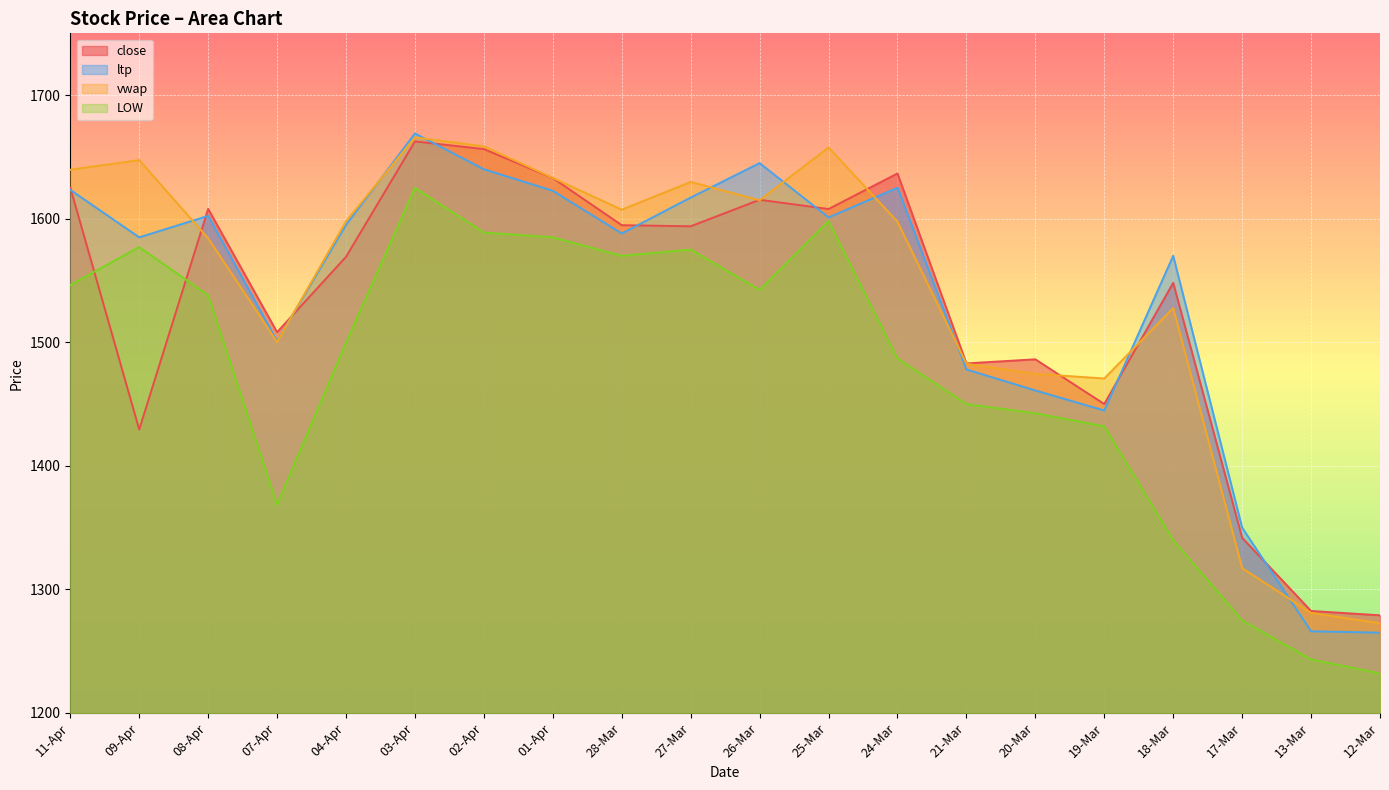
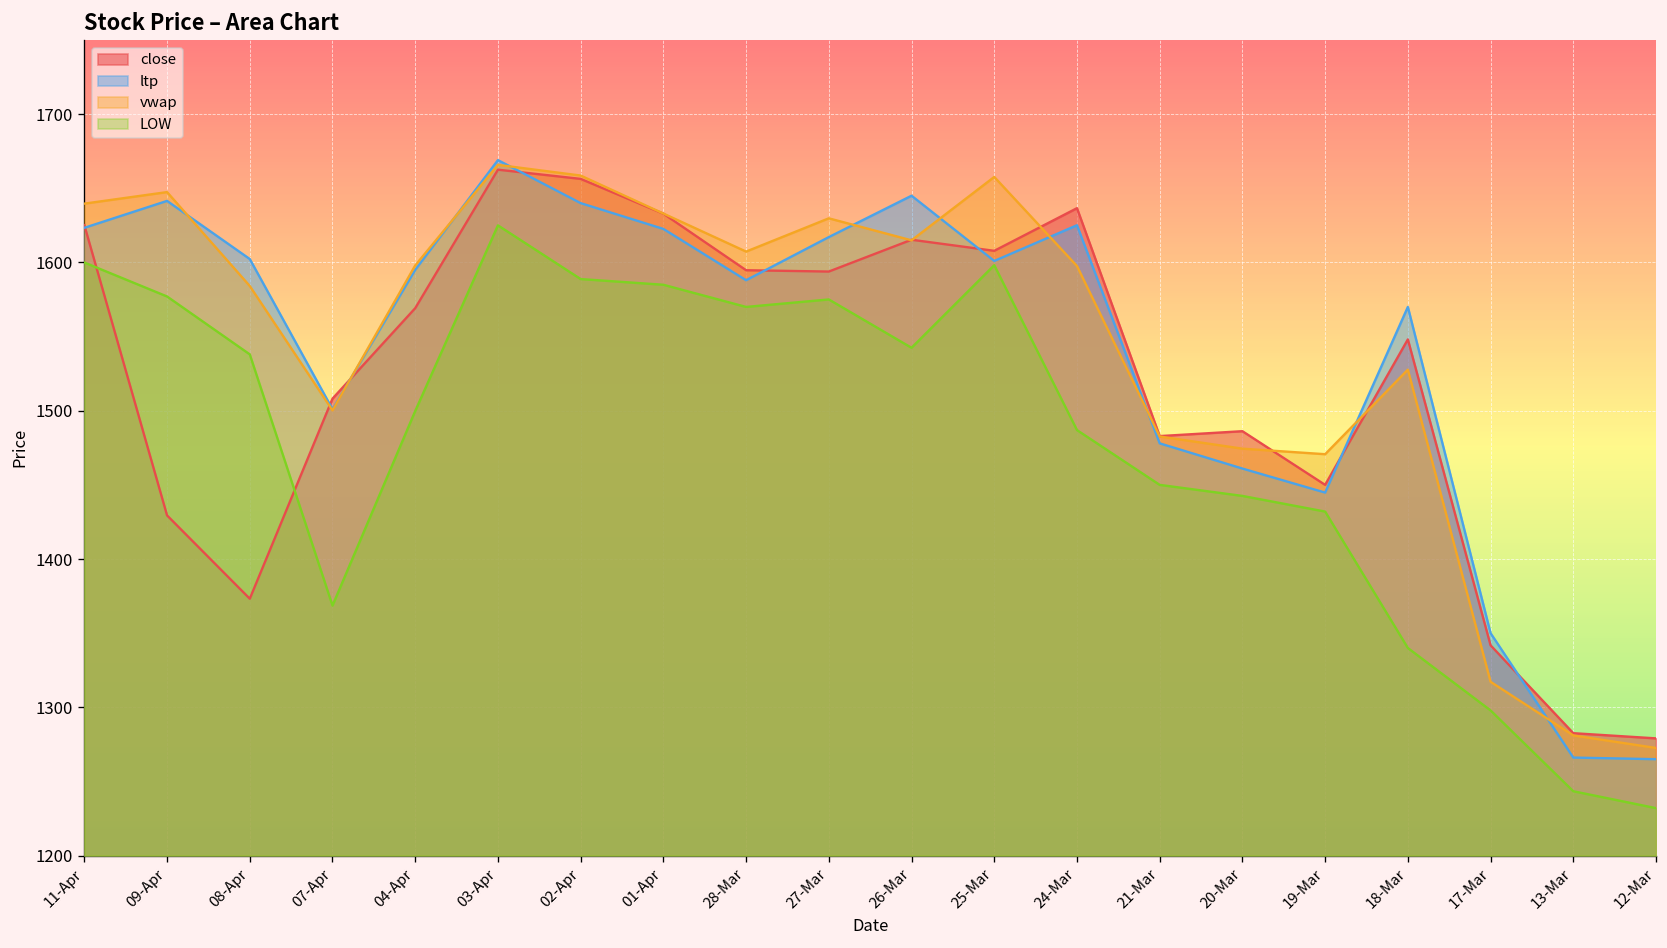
  {
    "close": {
      "09-Apr": 1429,
-     "08-Apr": 1608,
+     "08-Apr": 1373,
      "07-Apr": 1508,
      "04-Apr": 1569,
      "03-Apr": 1663,
      "02-Apr": 1656,
      "28-Mar": 1595,
      "27-Mar": 1594,
      "25-Mar": 1608,
      "24-Mar": 1637,
      "20-Mar": 1486,
      "19-Mar": 1450,
      "18-Mar": 1548,
      "17-Mar": 1342,
      "12-Mar": 1279
    },
    "ltp": {
-     "09-Apr": 1585,
+     "09-Apr": 1642,
      "08-Apr": 1602,
      "04-Apr": 1595,
      "03-Apr": 1669,
      "02-Apr": 1640,
      "01-Apr": 1623,
      "28-Mar": 1588,
      "27-Mar": 1617,
      "26-Mar": 1645,
      "25-Mar": 1601,
      "24-Mar": 1625,
      "21-Mar": 1478,
      "20-Mar": 1461,
      "19-Mar": 1445,
      "18-Mar": 1570,
      "17-Mar": 1350,
      "13-Mar": 1266,
      "12-Mar": 1265
    },
    "vwap": {
      "11-Apr": 1640,
      "09-Apr": 1647,
      "08-Apr": 1584,
      "04-Apr": 1598,
      "03-Apr": 1666,
      "02-Apr": 1659,
      "28-Mar": 1607,
      "27-Mar": 1630,
      "25-Mar": 1658,
      "24-Mar": 1598,
      "20-Mar": 1474,
      "19-Mar": 1471,
      "18-Mar": 1528,
      "17-Mar": 1317,
      "12-Mar": 1273
    },
    "LOW": {
-     "11-Apr": 1546,
+     "11-Apr": 1600,
      "09-Apr": 1577,
      "08-Apr": 1538,
      "07-Apr": 1369,
      "04-Apr": 1500,
      "03-Apr": 1625,
      "02-Apr": 1589,
      "01-Apr": 1585,
      "28-Mar": 1570,
      "27-Mar": 1575,
      "26-Mar": 1542,
      "25-Mar": 1598,
      "24-Mar": 1487,
      "21-Mar": 1450,
      "20-Mar": 1443,
      "19-Mar": 1432,
      "18-Mar": 1340,
-     "17-Mar": 1275,
+     "17-Mar": 1298,
      "13-Mar": 1243,
      "12-Mar": 1232
    }
  }
